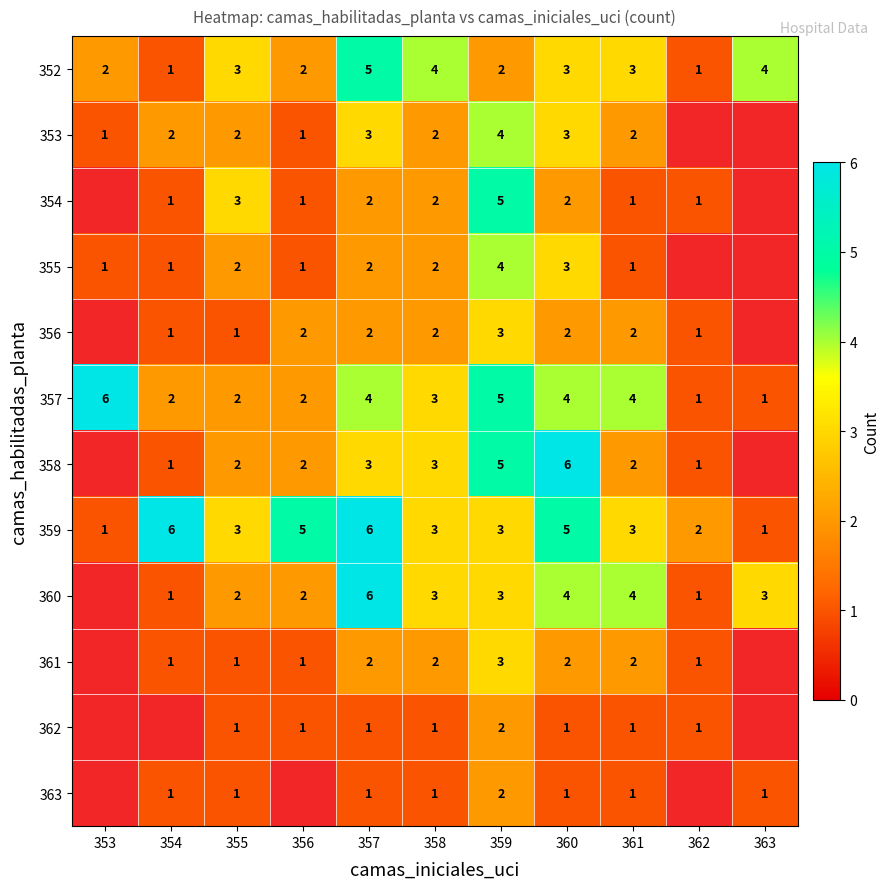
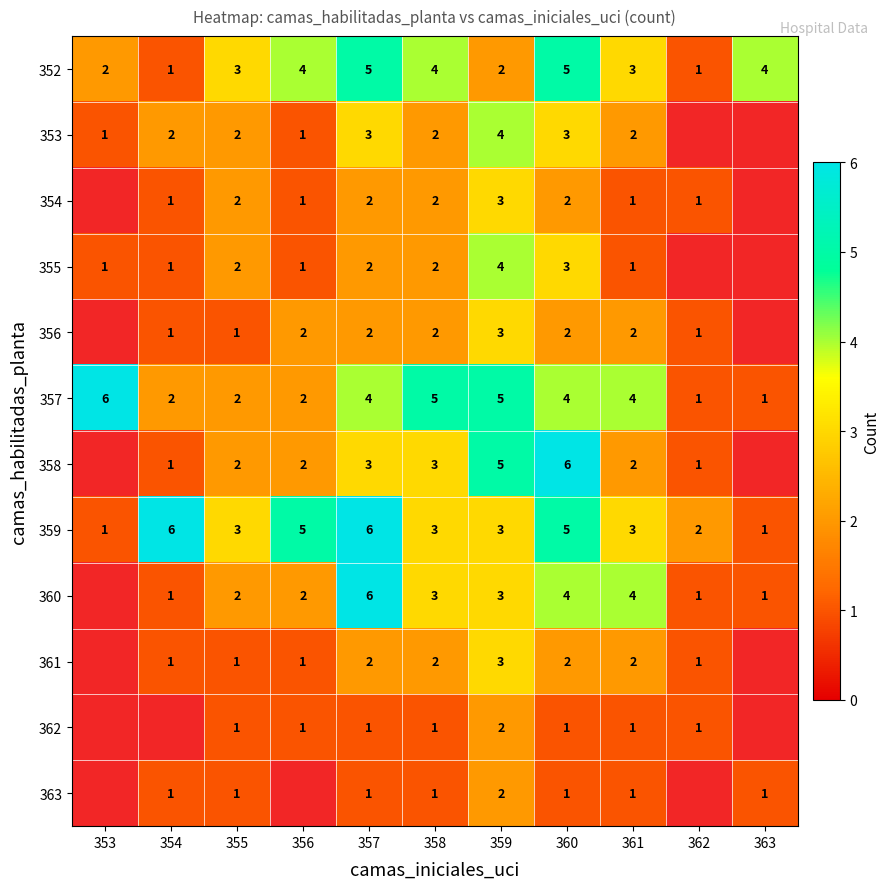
  {
    "352": {
      "353": 2,
      "354": 1,
      "355": 3,
-     "356": 2,
+     "356": 4,
      "357": 5,
      "358": 4,
      "359": 2,
-     "360": 3,
+     "360": 5,
      "361": 3,
      "362": 1,
      "363": 4
    },
    "353": {
      "353": 1,
      "354": 2,
      "355": 2,
      "356": 1,
      "357": 3,
      "358": 2,
      "359": 4,
      "360": 3,
      "361": 2
    },
    "354": {
      "354": 1,
-     "355": 3,
+     "355": 2,
      "356": 1,
      "357": 2,
      "358": 2,
-     "359": 5,
+     "359": 3,
      "360": 2,
      "361": 1,
      "362": 1
    },
    "355": {
      "353": 1,
      "354": 1,
      "355": 2,
      "356": 1,
      "357": 2,
      "358": 2,
      "359": 4,
      "360": 3,
      "361": 1
    },
    "356": {
      "354": 1,
      "355": 1,
      "356": 2,
      "357": 2,
      "358": 2,
      "359": 3,
      "360": 2,
      "361": 2,
      "362": 1
    },
    "357": {
      "353": 6,
      "354": 2,
      "355": 2,
      "356": 2,
      "357": 4,
-     "358": 3,
+     "358": 5,
      "359": 5,
      "360": 4,
      "361": 4,
      "362": 1,
      "363": 1
    },
    "358": {
      "354": 1,
      "355": 2,
      "356": 2,
      "357": 3,
      "358": 3,
      "359": 5,
      "360": 6,
      "361": 2,
      "362": 1
    },
    "359": {
      "353": 1,
      "354": 6,
      "355": 3,
      "356": 5,
      "357": 6,
      "358": 3,
      "359": 3,
      "360": 5,
      "361": 3,
      "362": 2,
      "363": 1
    },
    "360": {
      "354": 1,
      "355": 2,
      "356": 2,
      "357": 6,
      "358": 3,
      "359": 3,
      "360": 4,
      "361": 4,
      "362": 1,
-     "363": 3
+     "363": 1
    },
    "361": {
      "354": 1,
      "355": 1,
      "356": 1,
      "357": 2,
      "358": 2,
      "359": 3,
      "360": 2,
      "361": 2,
      "362": 1
    },
    "362": {
      "355": 1,
      "356": 1,
      "357": 1,
      "358": 1,
      "359": 2,
      "360": 1,
      "361": 1,
      "362": 1
    },
    "363": {
      "354": 1,
      "355": 1,
      "357": 1,
      "358": 1,
      "359": 2,
      "360": 1,
      "361": 1,
      "363": 1
    }
  }
